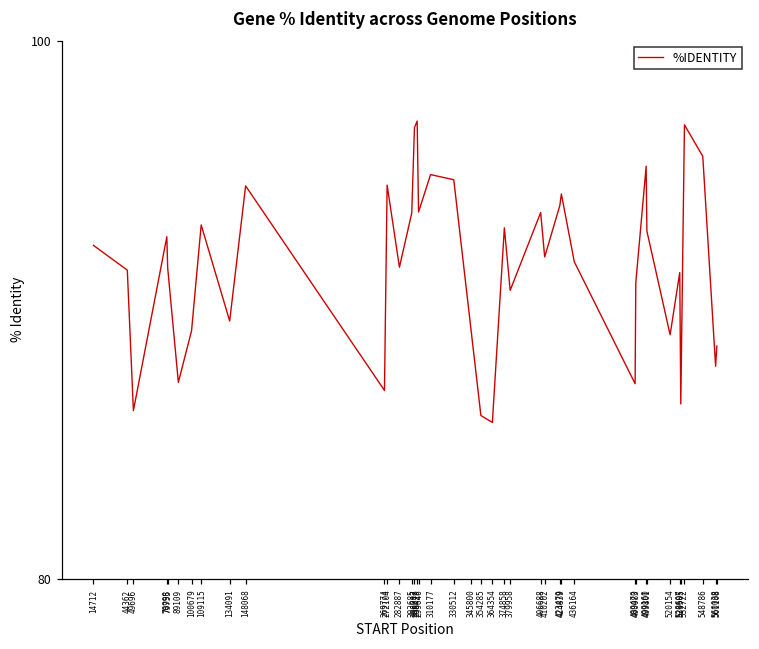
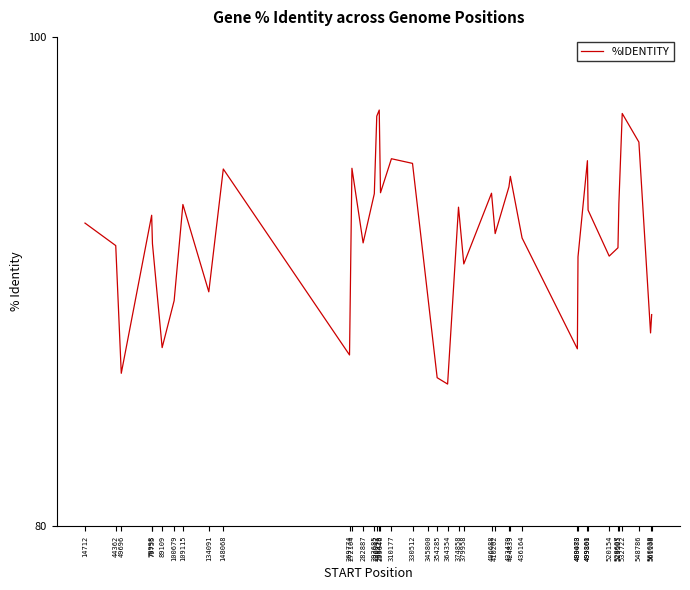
  {
    "14712": 92.4,
    "44362": 91.5,
    "49696": 86.3,
    "78998": 92.7,
    "79755": 91.6,
    "89109": 87.3,
    "100679": 89.2,
    "109115": 93.2,
    "134091": 89.6,
    "148068": 94.6,
    "269774": 87.0,
    "272104": 94.6,
    "282887": 91.6,
    "293685": 93.6,
    "296047": 96.8,
    "298429": 97.0,
    "299646": 93.6,
    "310177": 95.0,
    "330512": 94.8,
    "345800": 89.2,
    "354285": 86.1,
    "364354": 85.8,
    "374858": 93.0,
    "379958": 90.7,
    "406688": 93.6,
    "410202": 92.0,
    "423479": 93.9,
    "424839": 94.3,
    "436164": 91.8,
    "489470": 87.3,
    "490083": 91.0,
-   "499160": 95.3,
+   "499160": 94.9,
    "499801": 92.9,
-   "520154": 89.1,
+   "520154": 91.0,
    "528607": 91.4,
-   "529505": 86.5,
+   "529505": 93.2,
    "532722": 96.9,
    "548786": 95.7,
    "560038": 87.9,
    "561108": 88.7
  }
